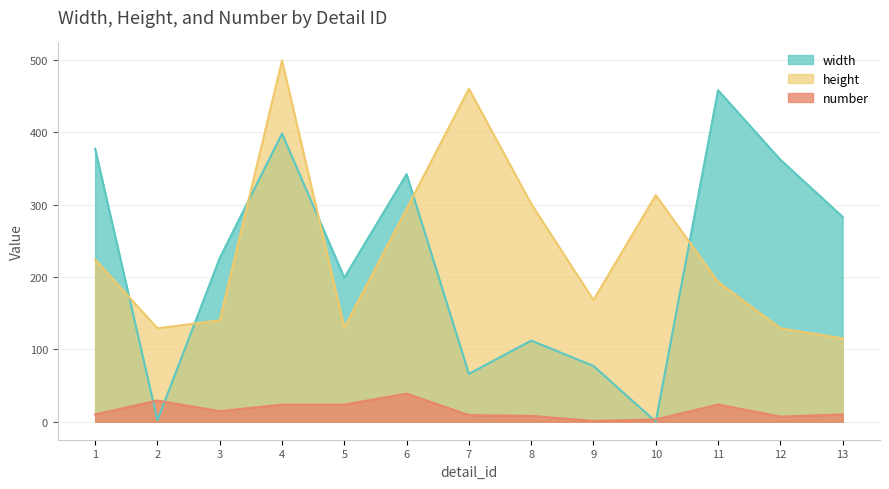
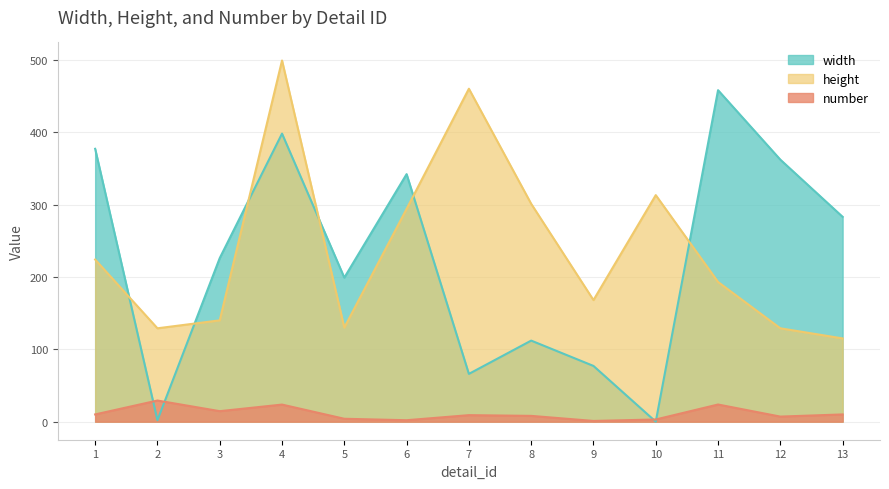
  {
    "width": {
      "1": 380,
      "2": 0,
      "3": 230,
      "4": 400,
      "5": 200,
      "6": 340,
      "7": 70,
      "8": 110,
      "9": 80,
      "11": 460,
      "12": 360,
      "13": 280
    },
    "height": {
      "1": 220,
      "2": 130,
      "3": 140,
      "4": 500,
      "5": 130,
      "6": 290,
      "7": 460,
      "8": 300,
      "9": 170,
      "10": 310,
      "11": 190,
      "12": 130,
      "13": 120
    },
    "number": {
      "1": 10,
      "2": 30,
      "3": 10,
      "4": 20,
-     "5": 20,
-     "6": 40,
+     "5": 0,
+     "6": 0,
      "7": 10,
      "8": 10,
      "9": 0,
      "11": 20,
      "12": 10,
      "13": 10
    }
  }
